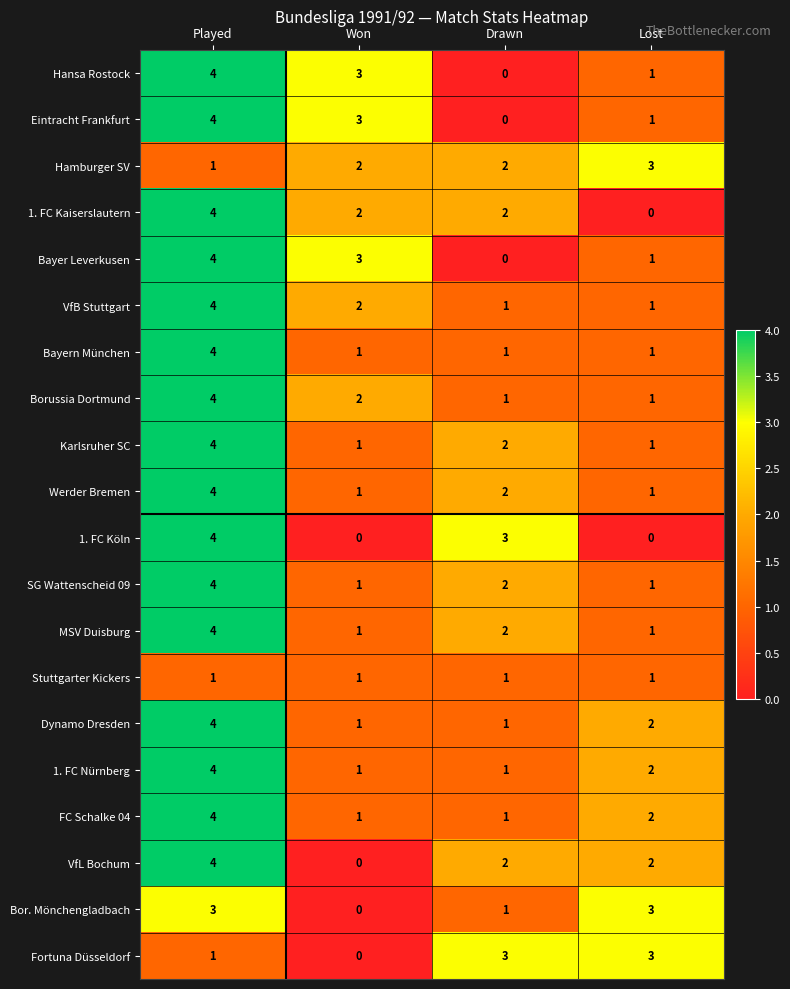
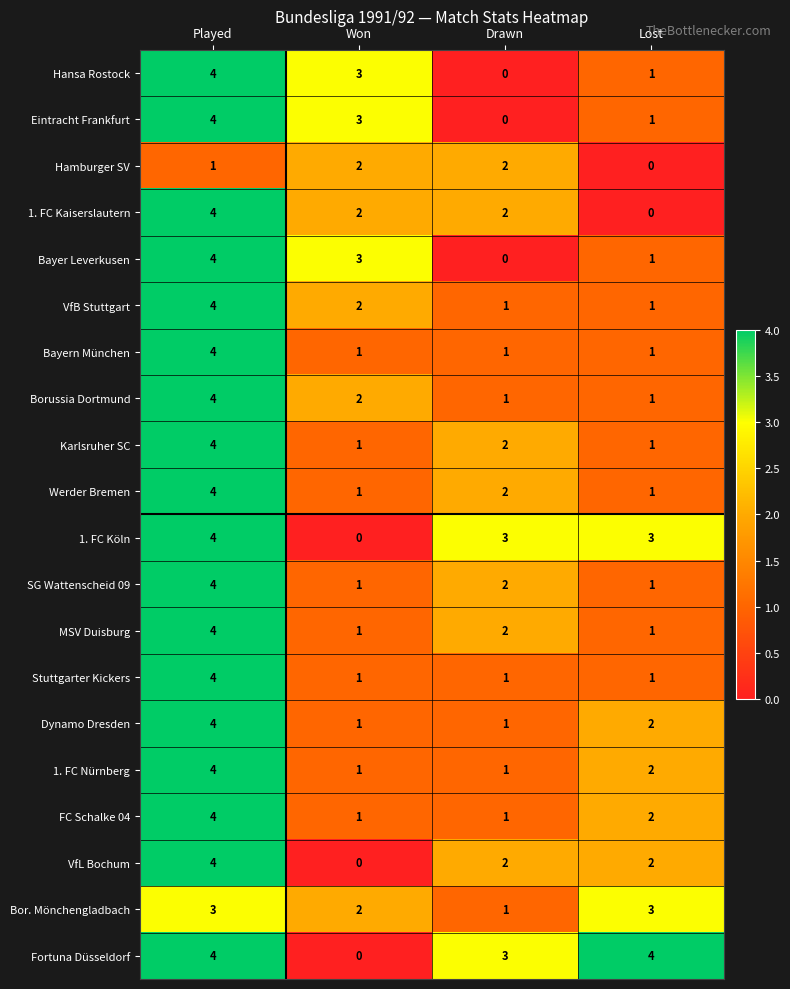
  {
    "Hansa Rostock": {
      "Played": 4,
      "Won": 3,
      "Drawn": 0,
      "Lost": 1
    },
    "Eintracht Frankfurt": {
      "Played": 4,
      "Won": 3,
      "Drawn": 0,
      "Lost": 1
    },
    "Hamburger SV": {
      "Played": 1,
      "Won": 2,
      "Drawn": 2,
-     "Lost": 3
+     "Lost": 0
    },
    "1. FC Kaiserslautern": {
      "Played": 4,
      "Won": 2,
      "Drawn": 2,
      "Lost": 0
    },
    "Bayer Leverkusen": {
      "Played": 4,
      "Won": 3,
      "Drawn": 0,
      "Lost": 1
    },
    "VfB Stuttgart": {
      "Played": 4,
      "Won": 2,
      "Drawn": 1,
      "Lost": 1
    },
    "Bayern München": {
      "Played": 4,
      "Won": 1,
      "Drawn": 1,
      "Lost": 1
    },
    "Borussia Dortmund": {
      "Played": 4,
      "Won": 2,
      "Drawn": 1,
      "Lost": 1
    },
    "Karlsruher SC": {
      "Played": 4,
      "Won": 1,
      "Drawn": 2,
      "Lost": 1
    },
    "Werder Bremen": {
      "Played": 4,
      "Won": 1,
      "Drawn": 2,
      "Lost": 1
    },
    "1. FC Köln": {
      "Played": 4,
      "Won": 0,
      "Drawn": 3,
-     "Lost": 0
+     "Lost": 3
    },
    "SG Wattenscheid 09": {
      "Played": 4,
      "Won": 1,
      "Drawn": 2,
      "Lost": 1
    },
    "MSV Duisburg": {
      "Played": 4,
      "Won": 1,
      "Drawn": 2,
      "Lost": 1
    },
    "Stuttgarter Kickers": {
-     "Played": 1,
+     "Played": 4,
      "Won": 1,
      "Drawn": 1,
      "Lost": 1
    },
    "Dynamo Dresden": {
      "Played": 4,
      "Won": 1,
      "Drawn": 1,
      "Lost": 2
    },
    "1. FC Nürnberg": {
      "Played": 4,
      "Won": 1,
      "Drawn": 1,
      "Lost": 2
    },
    "FC Schalke 04": {
      "Played": 4,
      "Won": 1,
      "Drawn": 1,
      "Lost": 2
    },
    "VfL Bochum": {
      "Played": 4,
      "Won": 0,
      "Drawn": 2,
      "Lost": 2
    },
    "Bor. Mönchengladbach": {
      "Played": 3,
-     "Won": 0,
+     "Won": 2,
      "Drawn": 1,
      "Lost": 3
    },
    "Fortuna Düsseldorf": {
-     "Played": 1,
+     "Played": 4,
      "Won": 0,
      "Drawn": 3,
-     "Lost": 3
+     "Lost": 4
    }
  }
